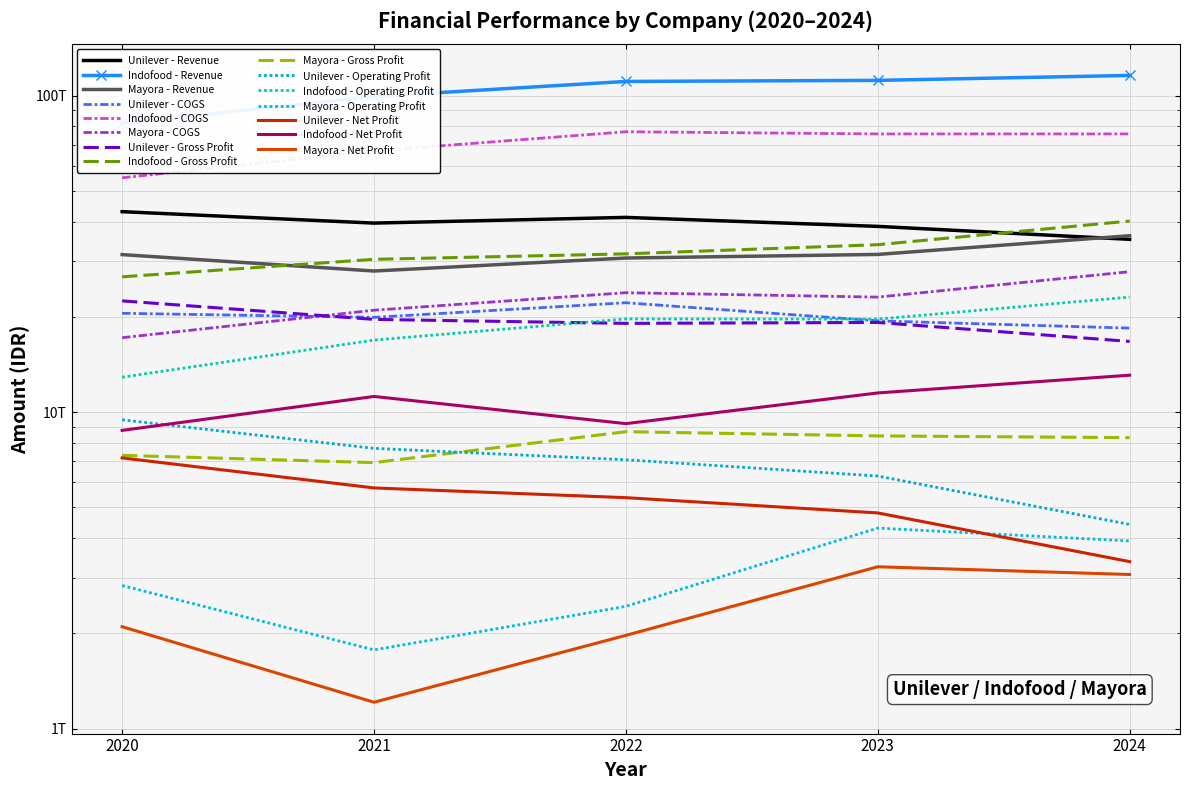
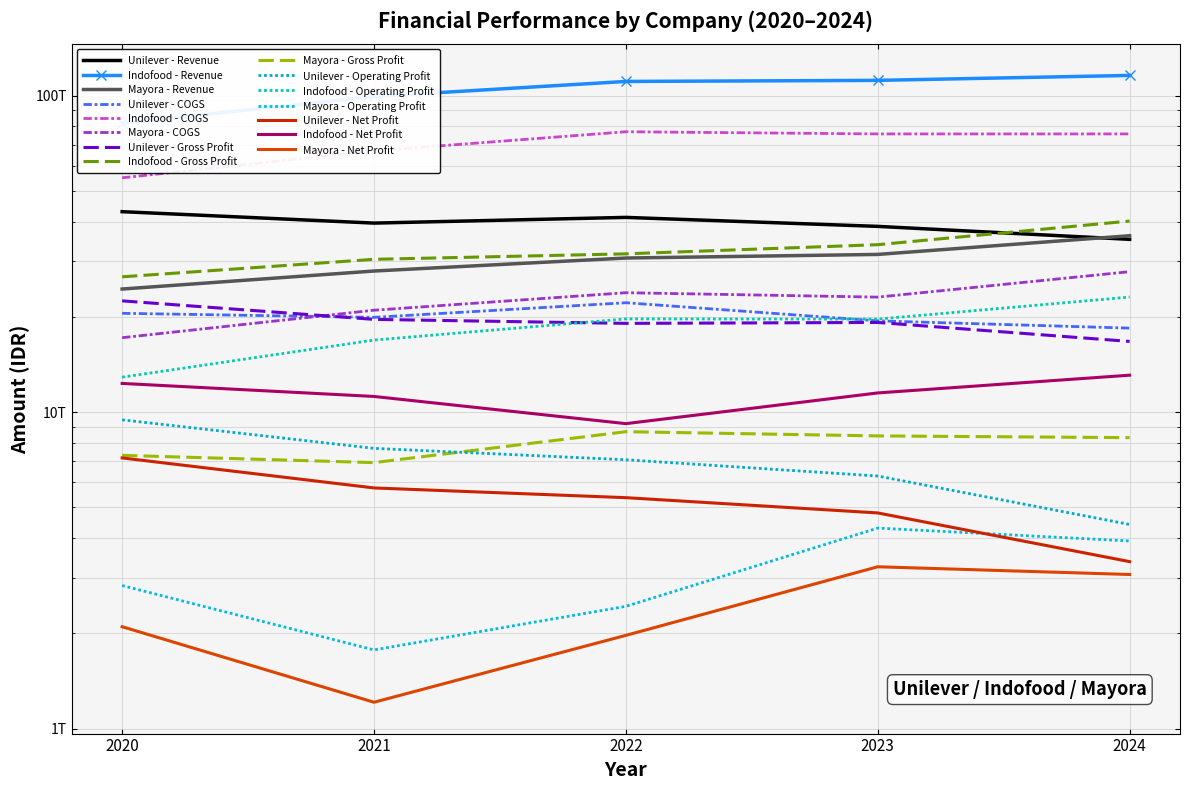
  {
    "Unilever - Revenue": {
      "2020": "43T",
      "2021": "40T",
      "2022": "41T",
      "2023": "39T",
      "2024": "35T"
    },
    "Mayora - Revenue": {
-     "2020": "31T",
+     "2020": "24T",
      "2021": "28T",
      "2022": "31T",
      "2023": "31T",
      "2024": "36T"
    },
    "Unilever - Gross Profit": {
      "2020": "22T",
      "2022": "19T",
      "2024": "17T"
    },
    "Indofood - Gross Profit": {
      "2020": "27T",
      "2021": "30T",
      "2022": "32T",
      "2023": "34T",
      "2024": "40T"
    },
    "Mayora - Gross Profit": {
      "2020": "7.3T",
      "2021": "6.9T",
      "2022": "8.7T",
      "2023": "8.4T",
      "2024": "8.3T"
    },
    "Indofood - Net Profit": {
-     "2020": "8.8T",
+     "2020": "12.3T",
      "2021": "11.2T",
      "2022": "9.2T",
      "2023": "11.5T",
      "2024": "13.1T"
    }
  }
